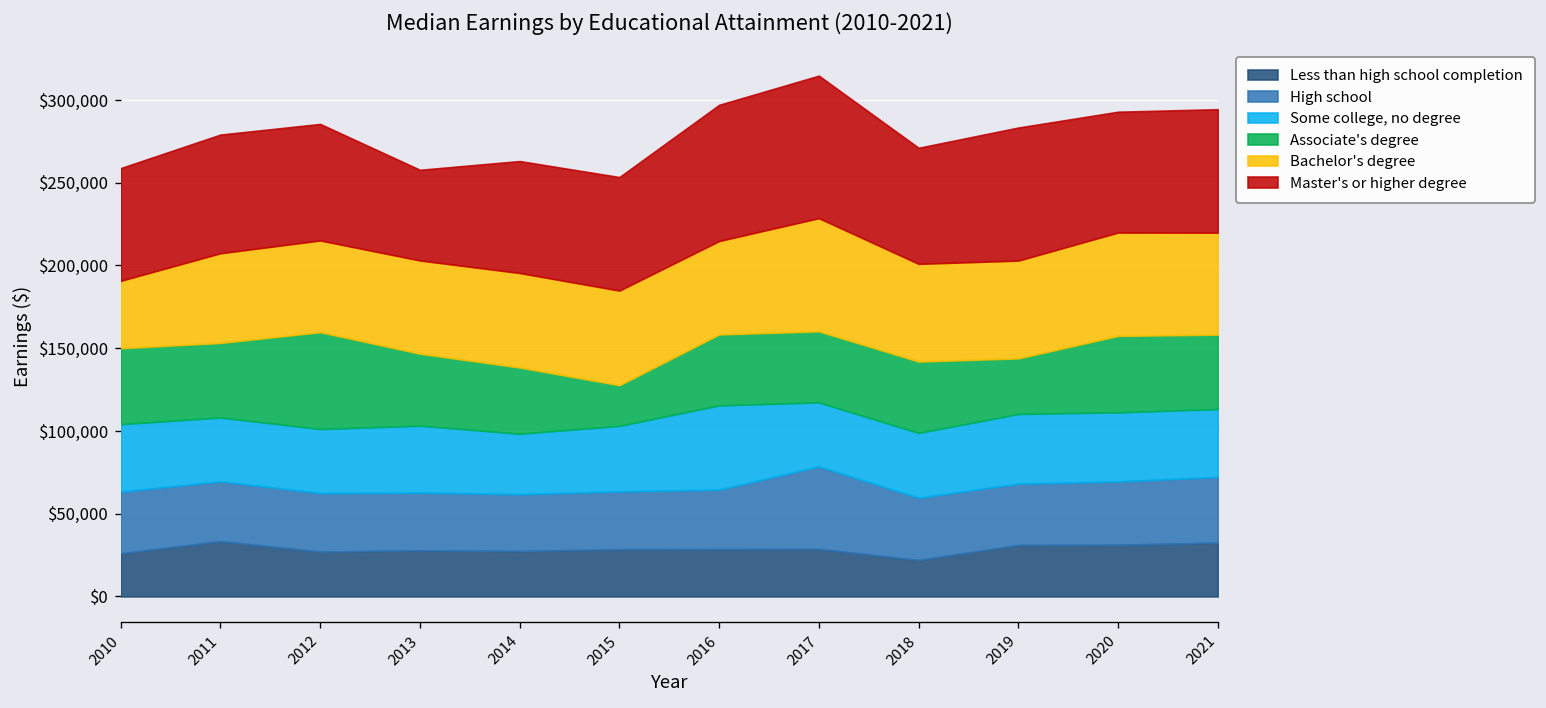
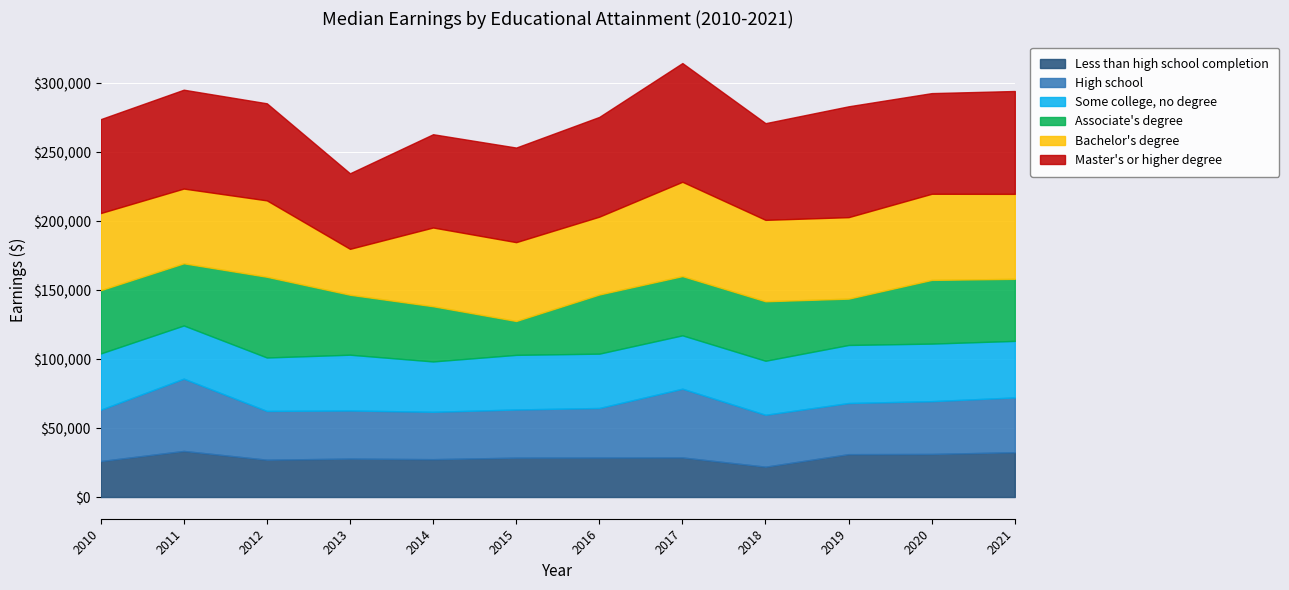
  {
    "Less than high school completion": {
      "2010": "$26,000",
      "2011": "$33,000",
      "2012": "$27,000",
      "2013": "$28,000",
      "2014": "$27,000",
      "2015": "$29,000",
      "2016": "$29,000",
      "2017": "$29,000",
      "2018": "$22,000",
      "2019": "$31,000",
      "2020": "$31,000",
      "2021": "$33,000"
    },
    "High school": {
      "2010": "$37,000",
-     "2011": "$36,000",
+     "2011": "$52,000",
      "2012": "$35,000",
      "2013": "$35,000",
      "2014": "$34,000",
      "2015": "$35,000",
      "2016": "$36,000",
      "2017": "$50,000",
      "2018": "$38,000",
      "2019": "$37,000",
      "2020": "$38,000",
      "2021": "$40,000"
    },
    "Some college, no degree": {
      "2010": "$41,000",
      "2011": "$39,000",
      "2012": "$39,000",
      "2013": "$40,000",
      "2014": "$37,000",
      "2015": "$40,000",
-     "2016": "$51,000",
+     "2016": "$39,000",
      "2017": "$39,000",
      "2018": "$39,000",
      "2019": "$42,000",
      "2020": "$42,000",
      "2021": "$41,000"
    },
    "Associate's degree": {
      "2010": "$46,000",
      "2011": "$45,000",
      "2012": "$59,000",
      "2013": "$43,000",
      "2014": "$40,000",
      "2015": "$25,000",
      "2016": "$43,000",
      "2017": "$43,000",
      "2018": "$43,000",
      "2019": "$34,000",
      "2020": "$46,000",
      "2021": "$45,000"
    },
    "Bachelor's degree": {
-     "2010": "$41,000",
+     "2010": "$56,000",
      "2011": "$54,000",
      "2012": "$55,000",
-     "2013": "$56,000",
+     "2013": "$33,000",
      "2014": "$57,000",
      "2015": "$57,000",
      "2016": "$56,000",
      "2017": "$68,000",
      "2018": "$59,000",
      "2019": "$59,000",
      "2020": "$62,000",
      "2021": "$62,000"
    },
    "Master's or higher degree": {
      "2010": "$68,000",
      "2011": "$72,000",
      "2012": "$70,000",
      "2013": "$55,000",
      "2014": "$68,000",
      "2015": "$69,000",
-     "2016": "$82,000",
+     "2016": "$72,000",
      "2017": "$86,000",
      "2018": "$70,000",
      "2019": "$80,000",
      "2020": "$73,000",
      "2021": "$75,000"
    }
  }
